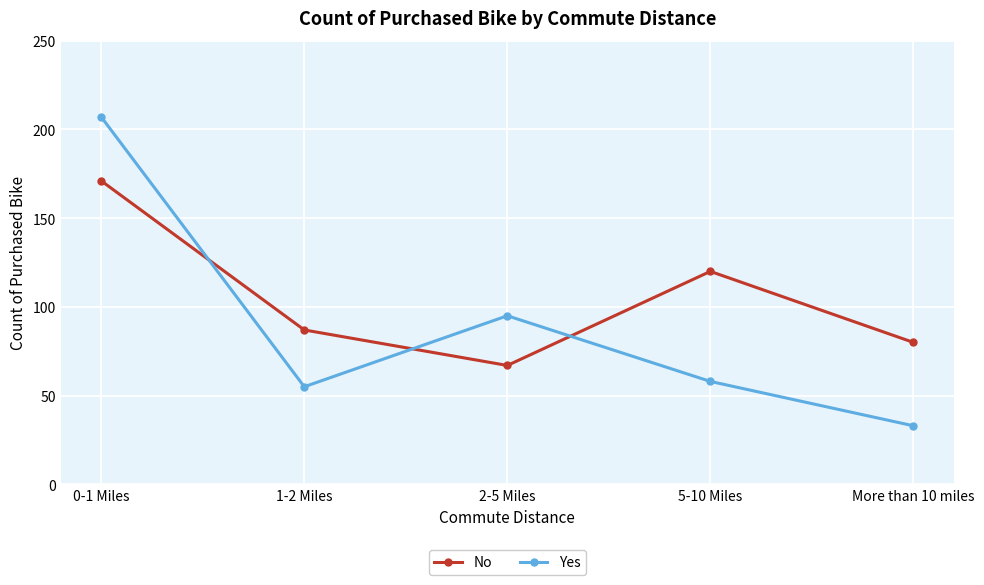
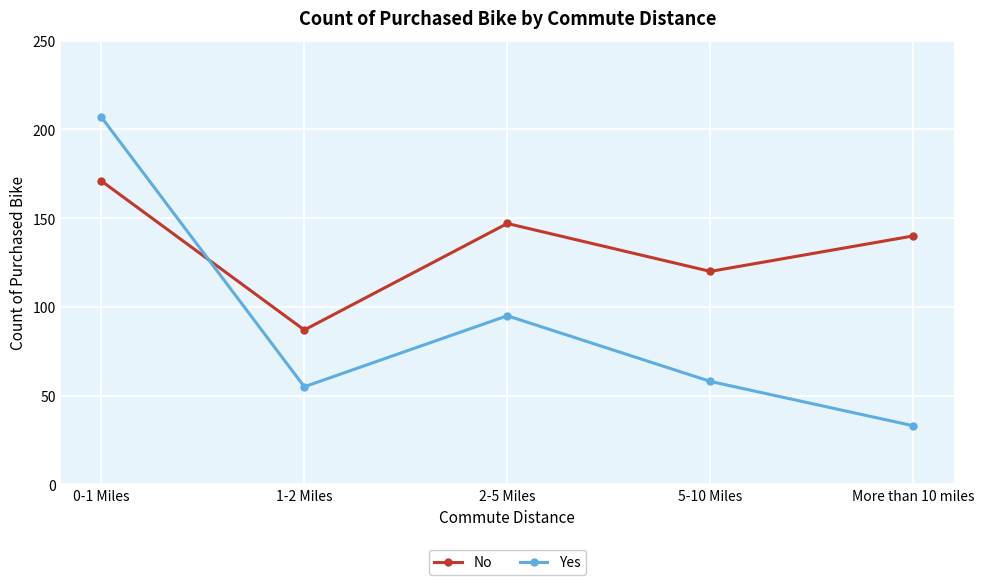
  {
    "No": {
      "0-1 Miles": 171,
      "1-2 Miles": 87,
-     "2-5 Miles": 67,
+     "2-5 Miles": 147,
      "5-10 Miles": 120,
-     "More than 10 miles": 80
+     "More than 10 miles": 140
    },
    "Yes": {
      "0-1 Miles": 207,
      "1-2 Miles": 55,
      "2-5 Miles": 95,
      "5-10 Miles": 58,
      "More than 10 miles": 33
    }
  }
